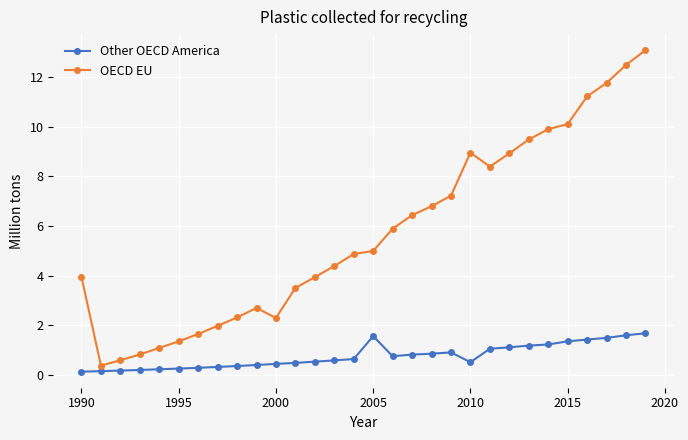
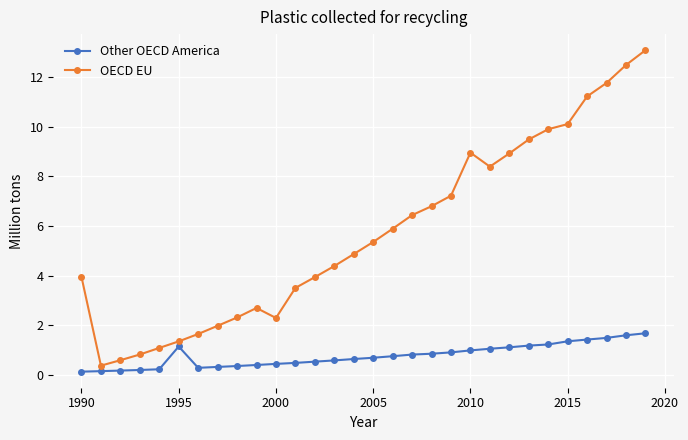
  {
    "Other OECD America": {
      "1990": 0.1,
-     "1995": 0.3,
+     "1995": 1.2,
      "2000": 0.5,
-     "2005": 1.6,
-     "2010": 0.5,
+     "2005": 0.7,
+     "2010": 1.0,
      "2015": 1.4
    },
    "OECD EU": {
      "1990": 4.0,
      "1995": 1.4,
      "2000": 2.3,
-     "2005": 5.0,
+     "2005": 5.4,
      "2010": 9.0,
      "2015": 10.1
    }
  }
